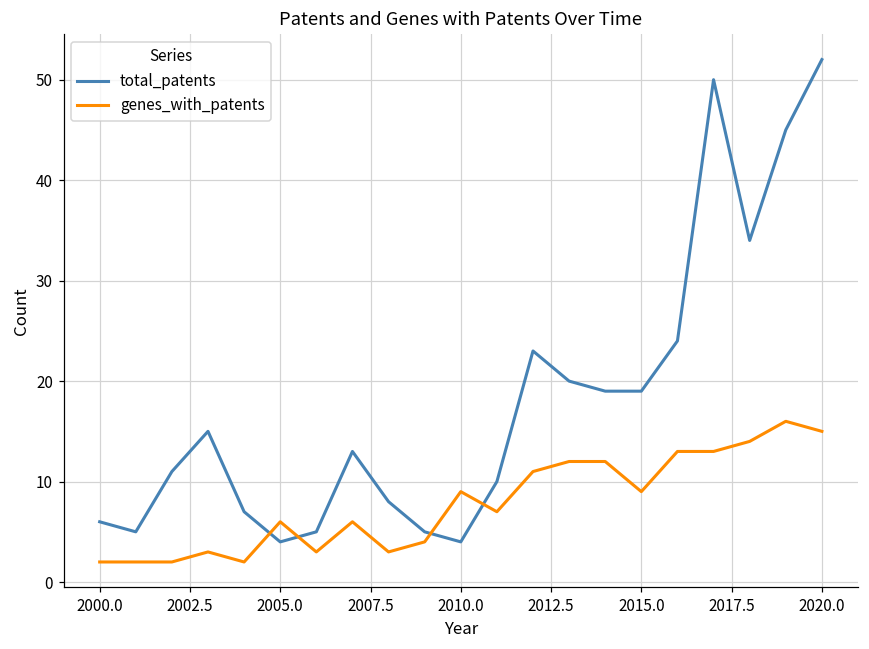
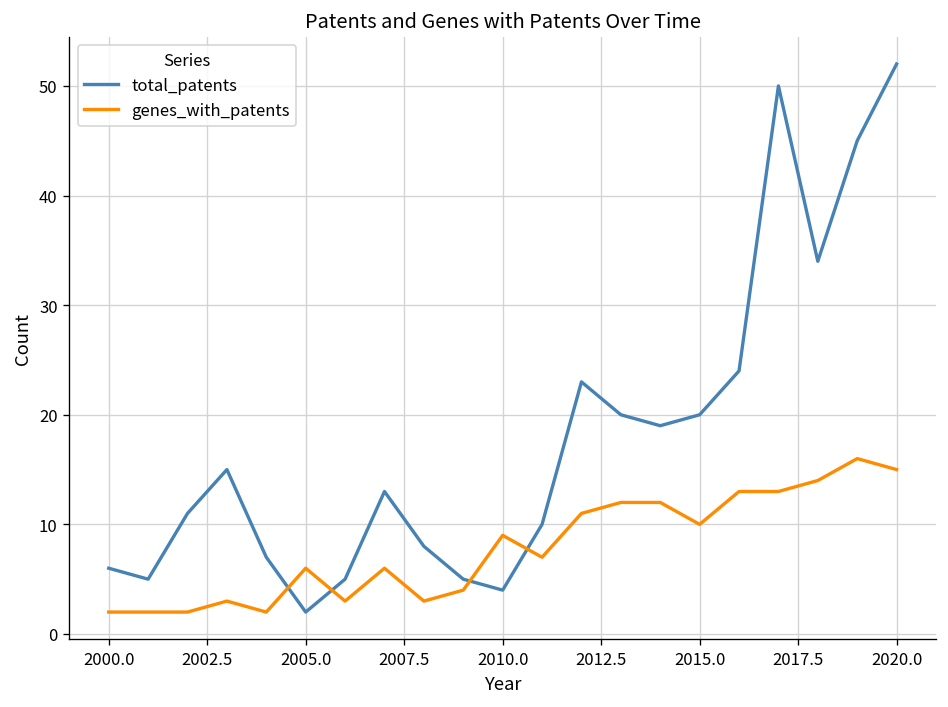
  {
    "total_patents": {
      "2000.0": 6,
-     "2005.0": 4,
+     "2005.0": 2,
      "2010.0": 4,
-     "2015.0": 19,
+     "2015.0": 20,
      "2020.0": 52
    },
    "genes_with_patents": {
      "2000.0": 2,
      "2005.0": 6,
      "2010.0": 9,
-     "2015.0": 9,
+     "2015.0": 10,
      "2020.0": 15
    }
  }
